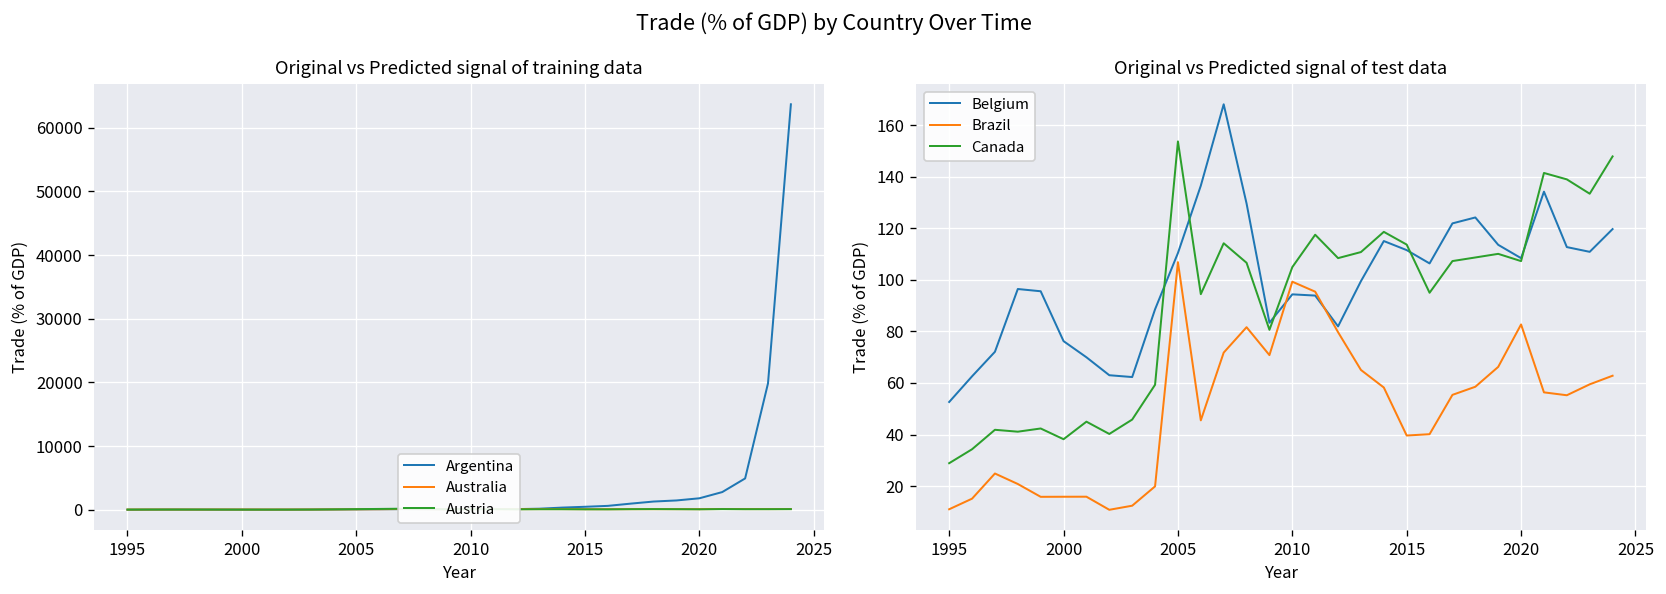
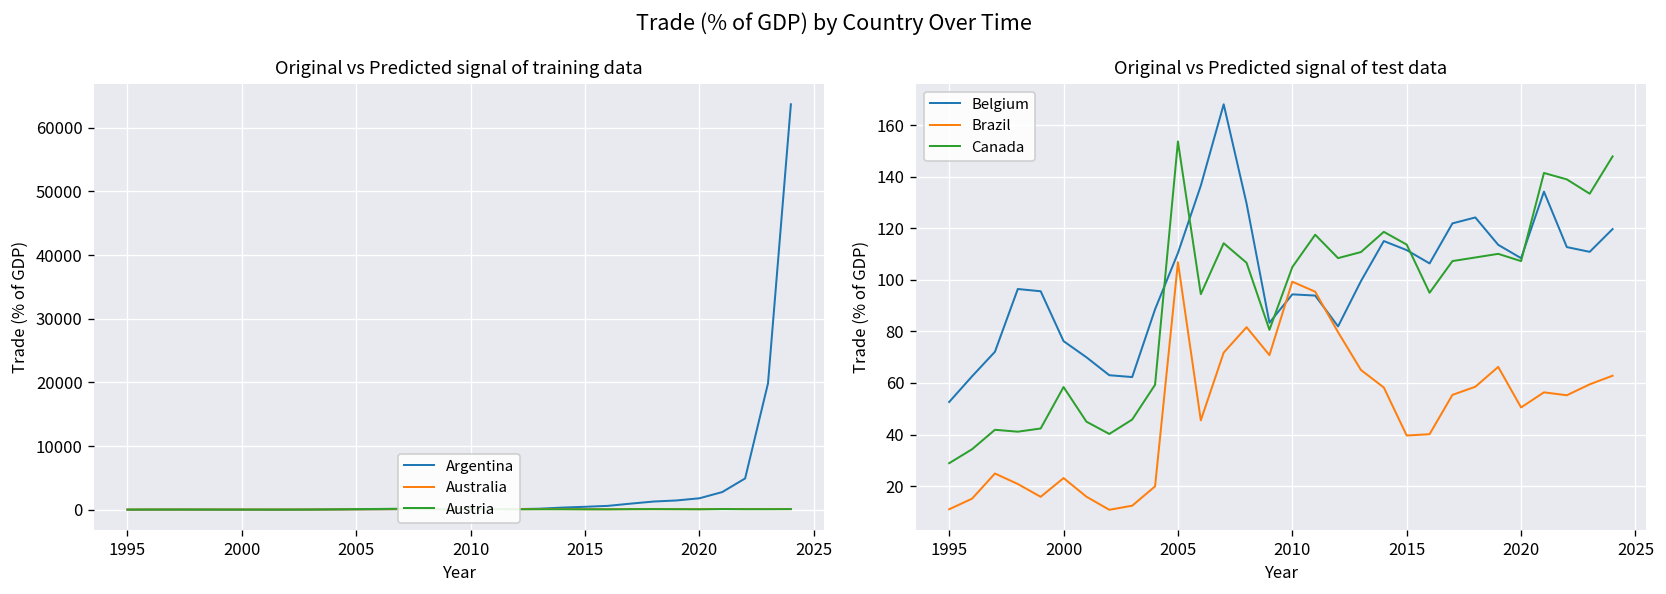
  {
    "Original vs Predicted signal of training data": {
      "Argentina": {
        "2020": 2000
      },
      "Austria": {
        "2020": 0
      }
    },
    "Original vs Predicted signal of test data": {
      "Belgium": {
        "1995": 53,
        "2000": 76,
        "2005": 110,
        "2010": 94,
        "2015": 112
      },
      "Brazil": {
        "1995": 11,
-       "2000": 16,
+       "2000": 23,
        "2005": 107,
        "2010": 99,
        "2015": 40,
-       "2020": 83
+       "2020": 50
      },
      "Canada": {
        "1995": 29,
-       "2000": 38,
+       "2000": 58,
        "2005": 154,
        "2010": 105,
        "2015": 114
      }
    }
  }
